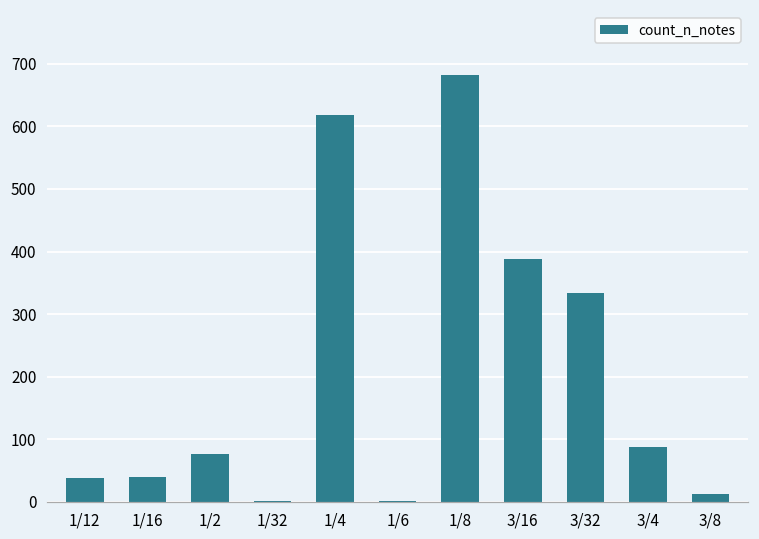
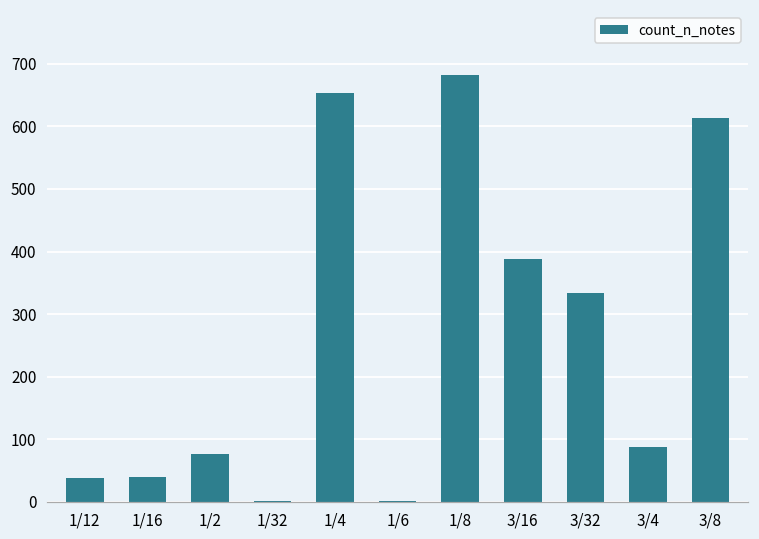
  {
    "1/12": 40,
    "1/16": 40,
    "1/2": 80,
-   "1/4": 620,
+   "1/4": 650,
    "1/8": 680,
    "3/16": 390,
    "3/32": 330,
    "3/4": 90,
-   "3/8": 10
+   "3/8": 610
  }
